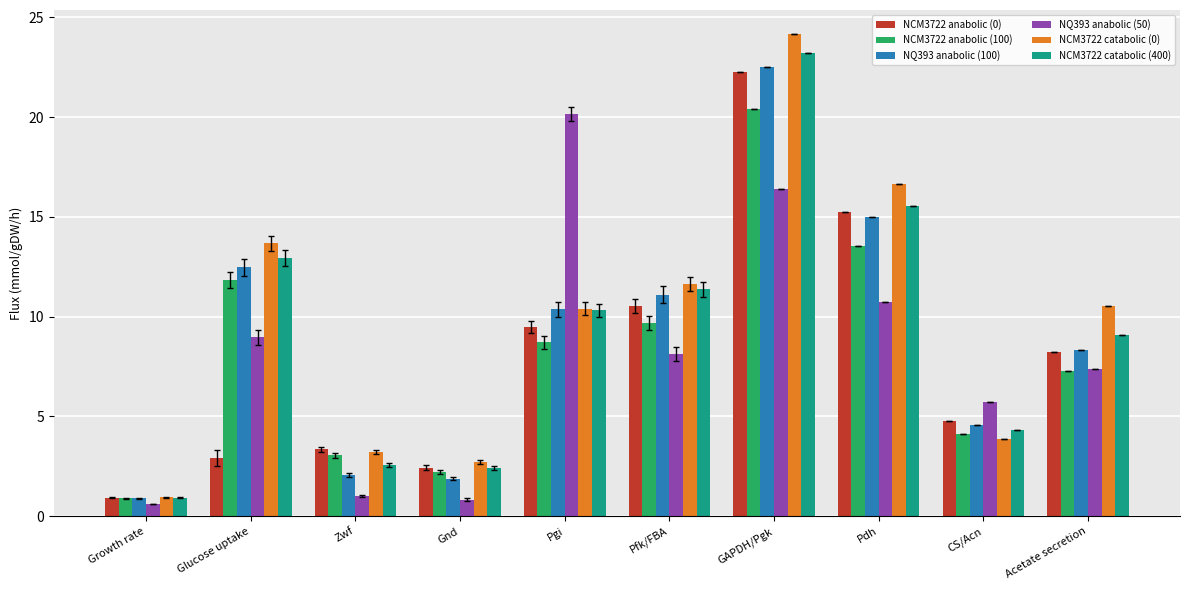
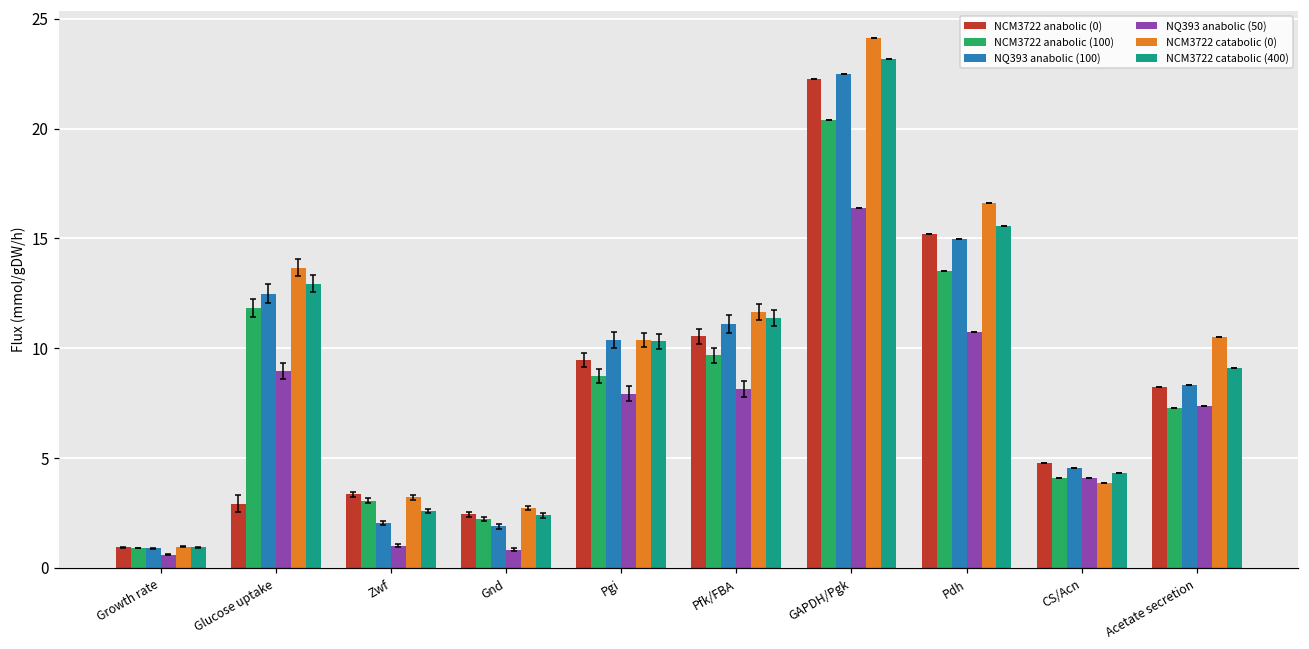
  {
    "NCM3722 anabolic (0)": {
      "Growth rate": 0.9,
      "Glucose uptake": 2.9,
      "Zwf": 3.3,
      "Gnd": 2.4,
      "Pgi": 9.5,
      "Pfk/FBA": 10.5,
      "GAPDH/Pgk": 22.3,
      "Pdh": 15.2,
      "CS/Acn": 4.8,
      "Acetate secretion": 8.2
    },
    "NQ393 anabolic (50)": {
      "Growth rate": 0.6,
      "Glucose uptake": 9.0,
      "Zwf": 1.0,
      "Gnd": 0.8,
-     "Pgi": 20.1,
+     "Pgi": 7.9,
      "Pfk/FBA": 8.1,
      "GAPDH/Pgk": 16.4,
      "Pdh": 10.7,
-     "CS/Acn": 5.7,
+     "CS/Acn": 4.1,
      "Acetate secretion": 7.4
    },
    "NCM3722 catabolic (0)": {
      "Growth rate": 1.0,
      "Glucose uptake": 13.7,
      "Zwf": 3.2,
      "Gnd": 2.7,
      "Pgi": 10.4,
      "Pfk/FBA": 11.6,
      "GAPDH/Pgk": 24.2,
      "Pdh": 16.6,
      "CS/Acn": 3.9,
      "Acetate secretion": 10.5
    }
  }
